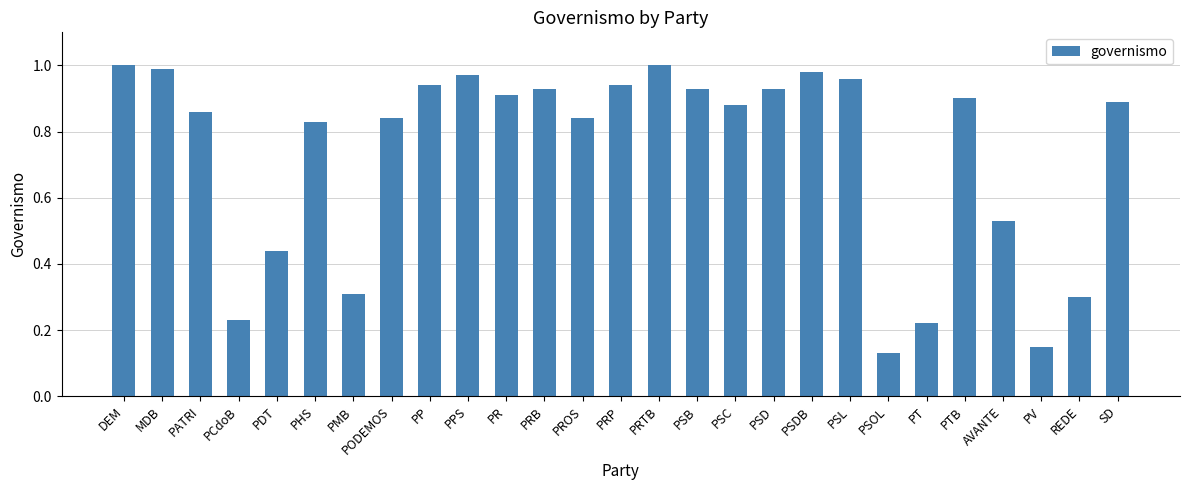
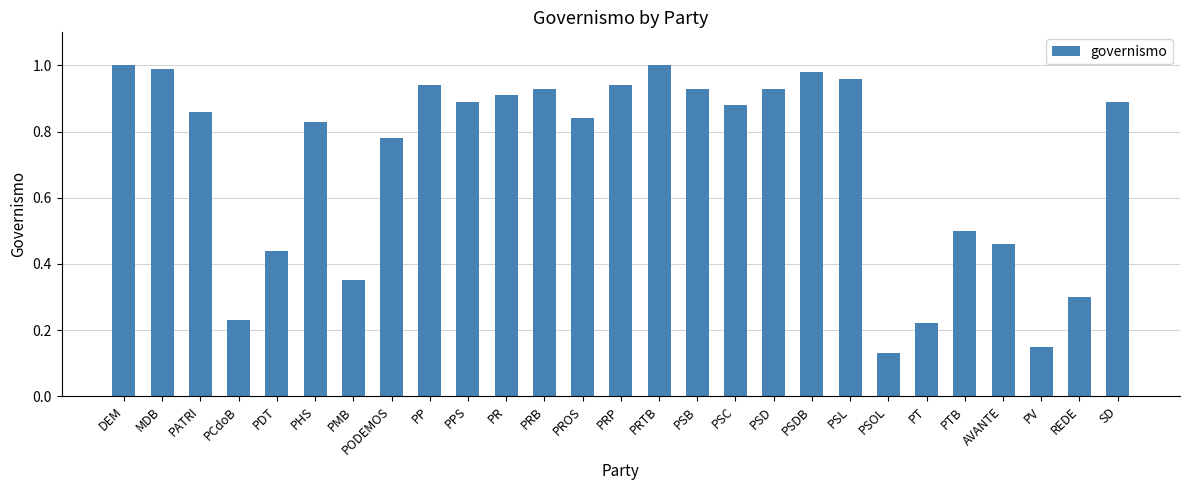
  {
    "DEM": 1.00,
    "MDB": 0.99,
    "PATRI": 0.86,
    "PCdoB": 0.23,
    "PDT": 0.44,
    "PHS": 0.83,
-   "PMB": 0.31,
-   "PODEMOS": 0.84,
+   "PMB": 0.35,
+   "PODEMOS": 0.78,
    "PP": 0.94,
-   "PPS": 0.97,
+   "PPS": 0.89,
    "PR": 0.91,
    "PRB": 0.93,
    "PROS": 0.84,
    "PRP": 0.94,
    "PRTB": 1.00,
    "PSB": 0.93,
    "PSC": 0.88,
    "PSD": 0.93,
    "PSDB": 0.98,
    "PSL": 0.96,
    "PSOL": 0.13,
    "PT": 0.22,
-   "PTB": 0.9,
-   "AVANTE": 0.53,
+   "PTB": 0.5,
+   "AVANTE": 0.46,
    "PV": 0.15,
    "REDE": 0.30,
    "SD": 0.89
  }
